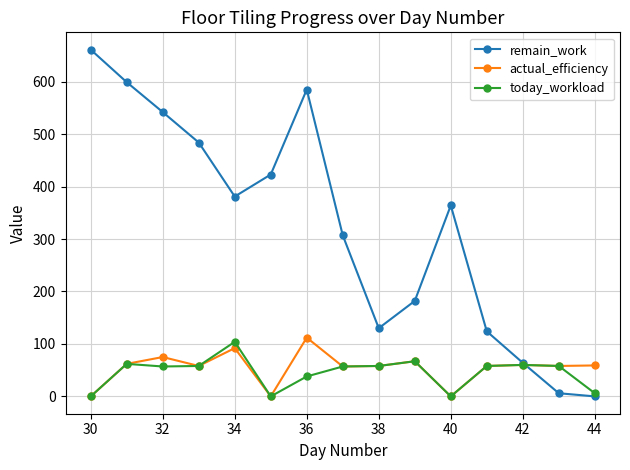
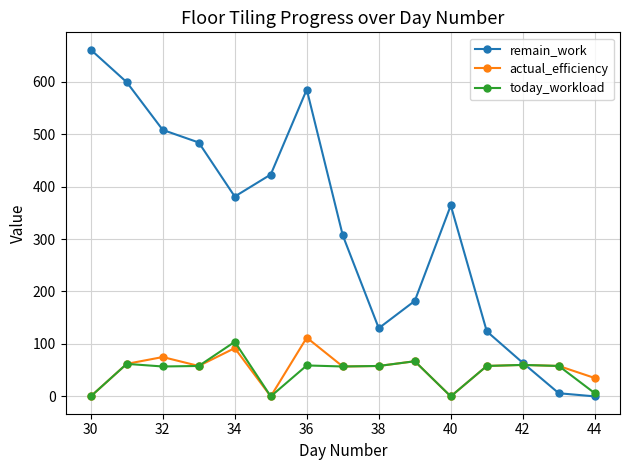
  {
    "remain_work": {
      "30": 660,
-     "32": 540,
+     "32": 510,
      "34": 380,
      "36": 590,
      "38": 130,
      "40": 360,
      "44": 0
    },
    "actual_efficiency": {
      "32": 80,
      "34": 90,
      "36": 110,
-     "44": 60
+     "44": 40
    },
    "today_workload": {
      "32": 60,
      "34": 100,
-     "36": 40,
+     "36": 60,
      "44": 10
    }
  }
